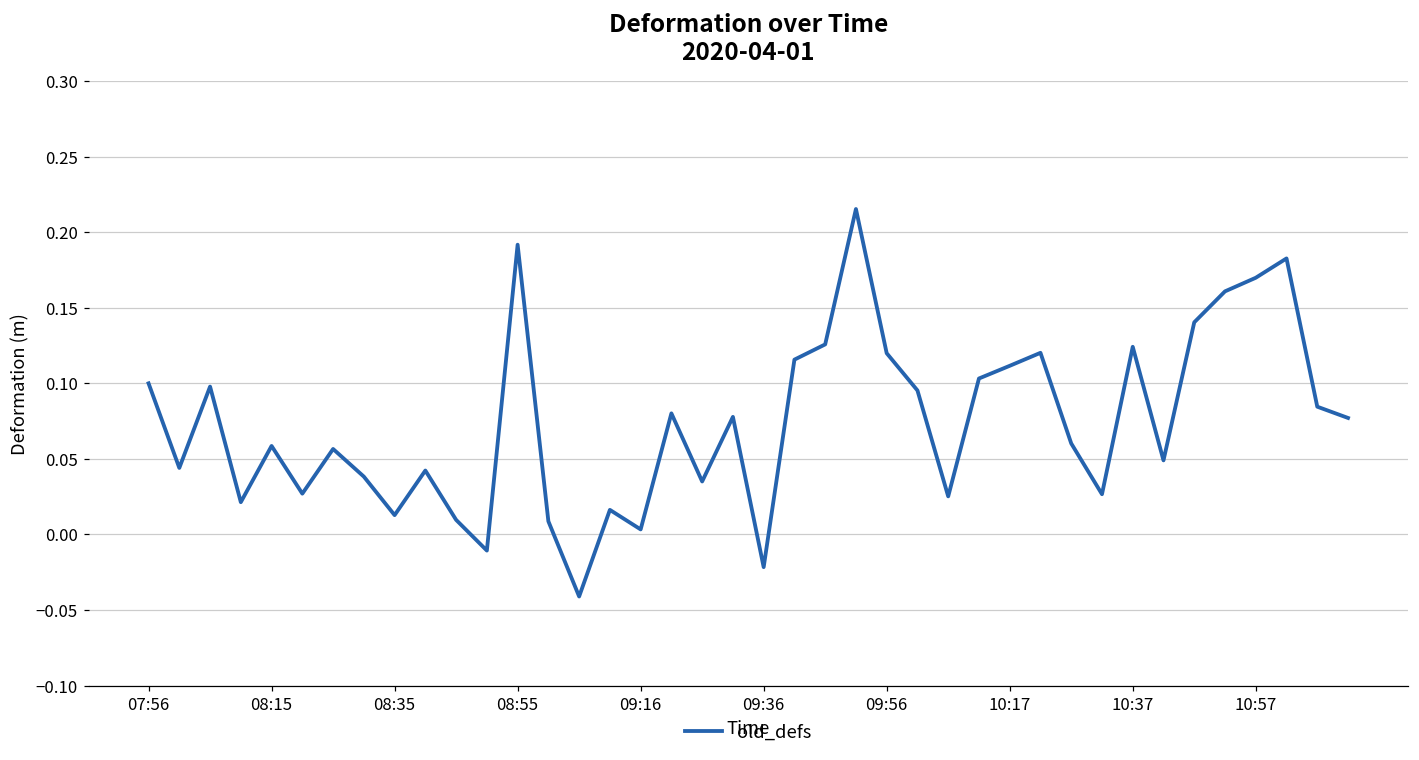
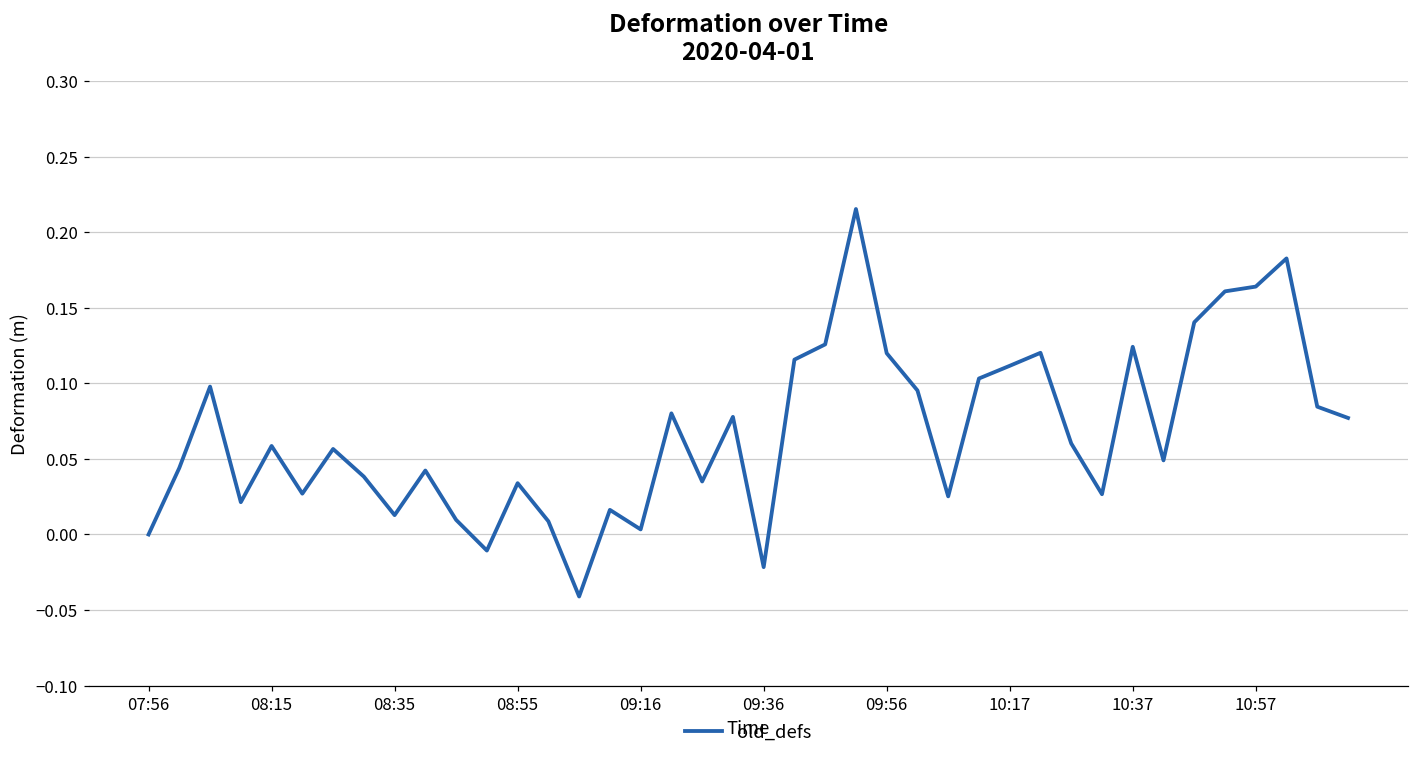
  {
-   "07:56": 0.1,
+   "07:56": 0.0,
    "08:15": 0.059,
    "08:35": 0.013,
-   "08:55": 0.192,
+   "08:55": 0.034,
    "09:16": 0.003,
    "09:36": -0.022,
    "09:56": 0.120,
    "10:17": 0.112,
    "10:37": 0.124,
-   "10:57": 0.170
+   "10:57": 0.164
  }
